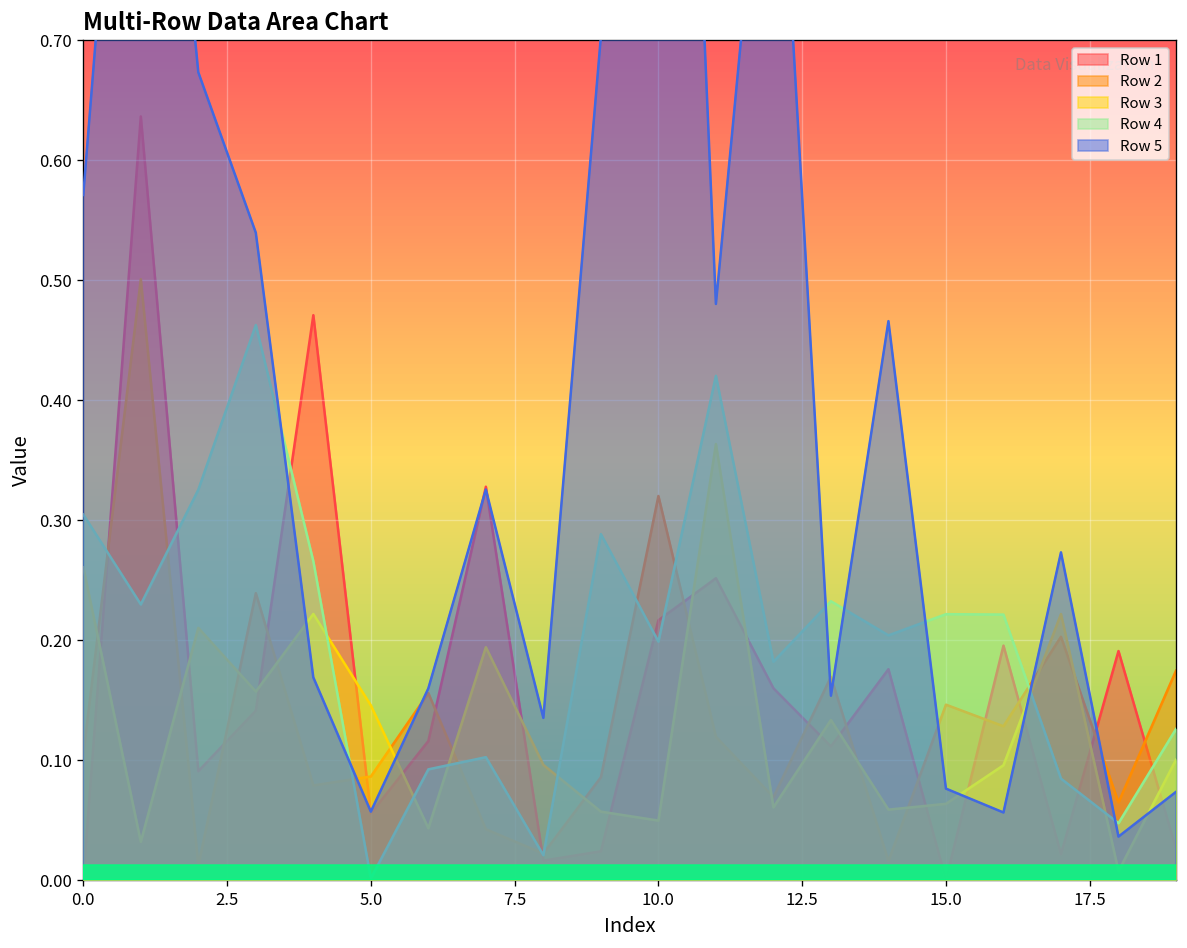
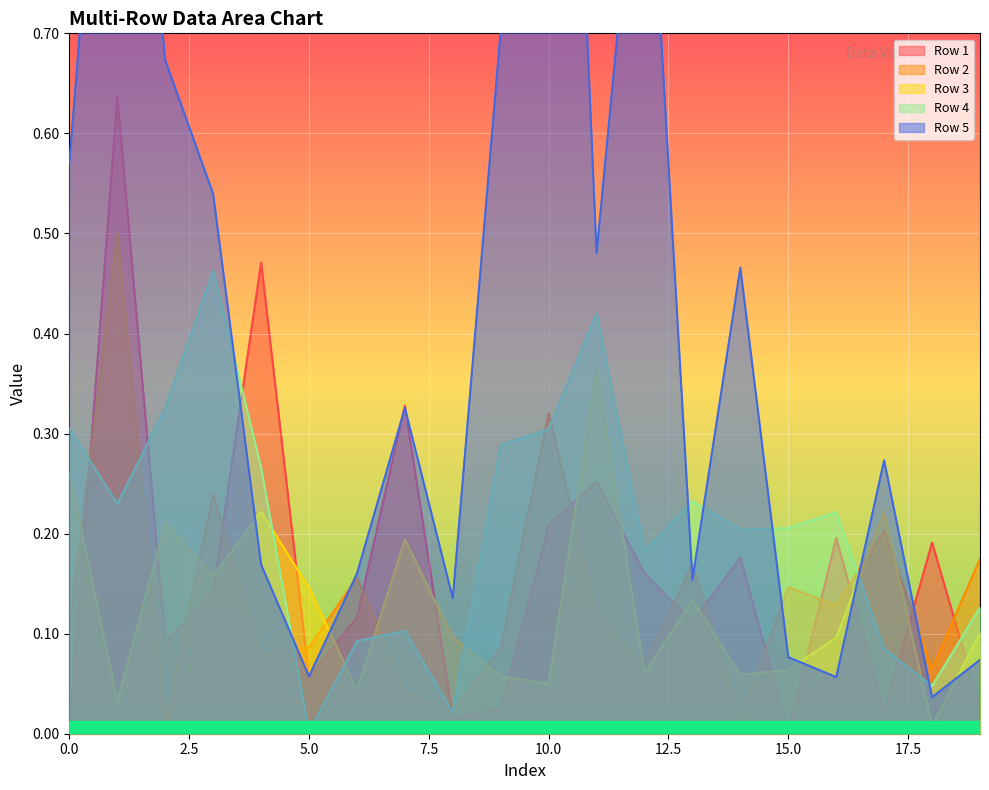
  {
    "Row 1": {
-     "10.0": 0.217
+     "10.0": 0.208
    },
    "Row 4": {
      "0.0": 0.305,
-     "10.0": 0.199,
-     "15.0": 0.222
+     "10.0": 0.304,
+     "15.0": 0.205
    },
    "Row 5": {
      "0.0": 0.571,
      "15.0": 0.076
    }
  }
